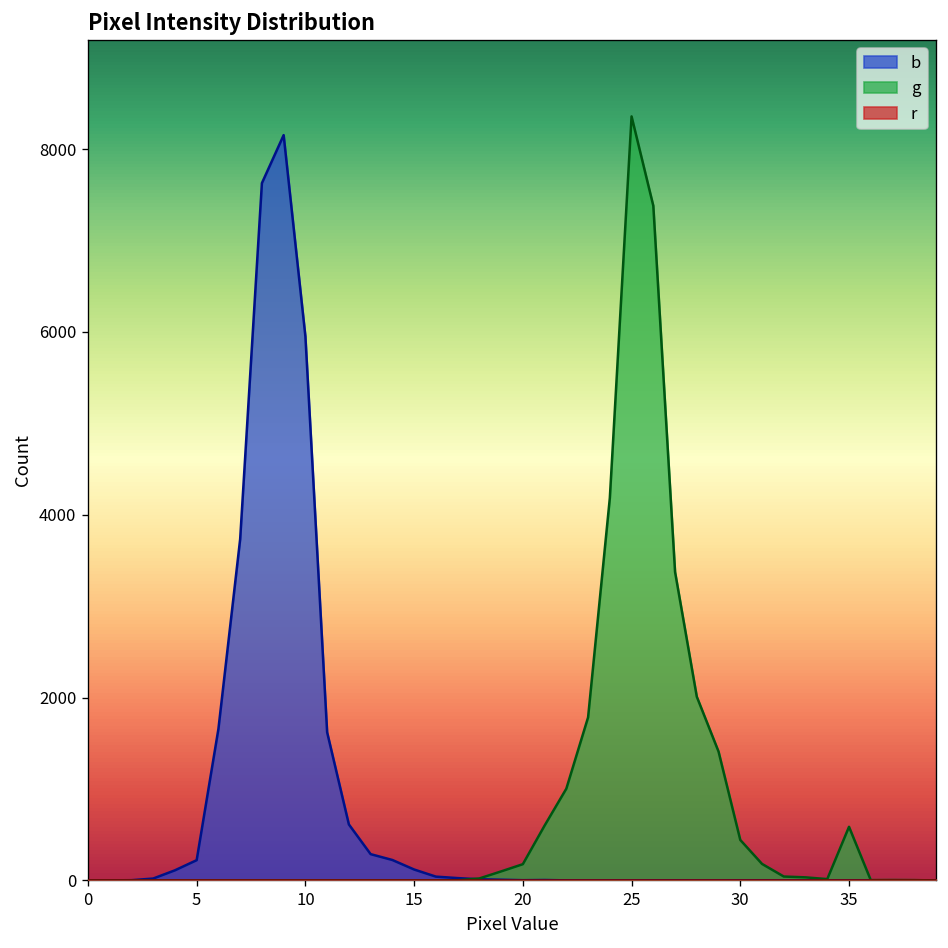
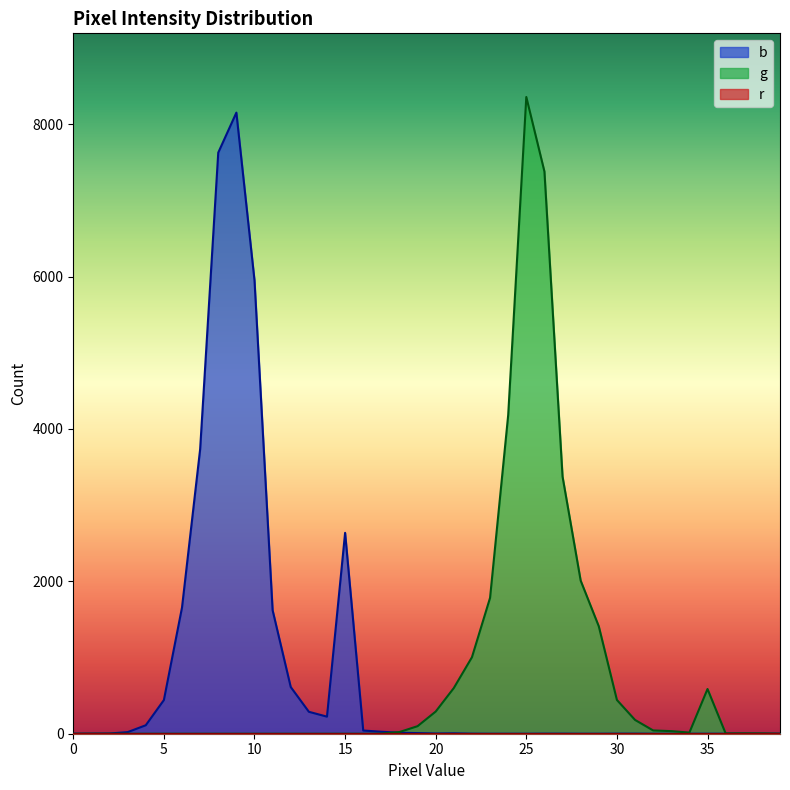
  {
    "b": {
-     "5": 200,
+     "5": 400,
      "10": 6000,
-     "15": 100
+     "15": 2600
    },
    "g": {
-     "20": 200,
+     "20": 300,
      "25": 8400,
      "30": 400,
      "35": 600
    }
  }
